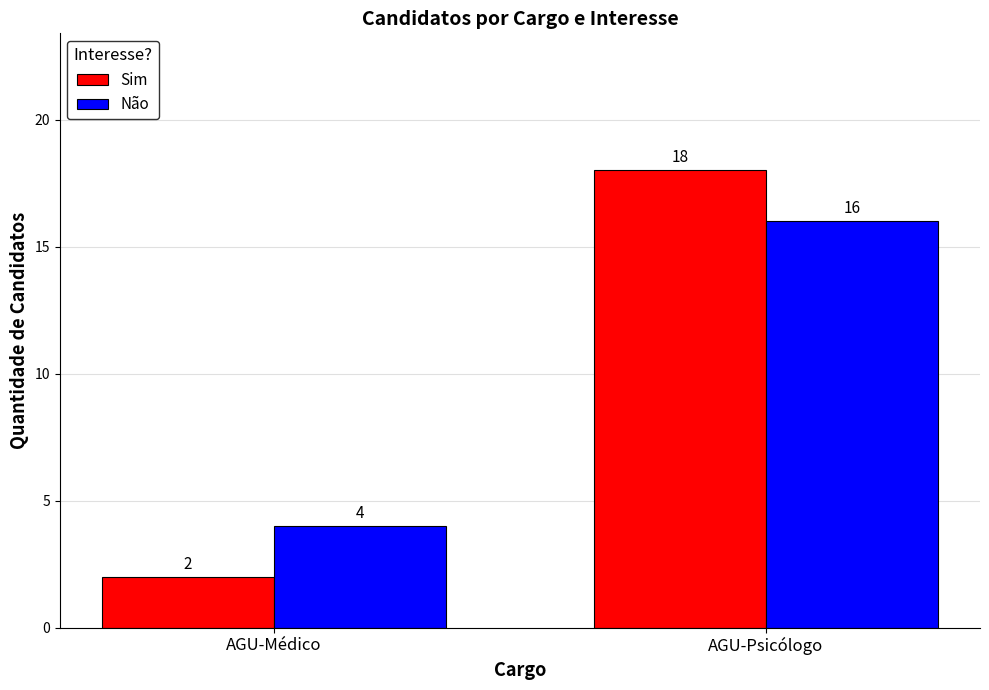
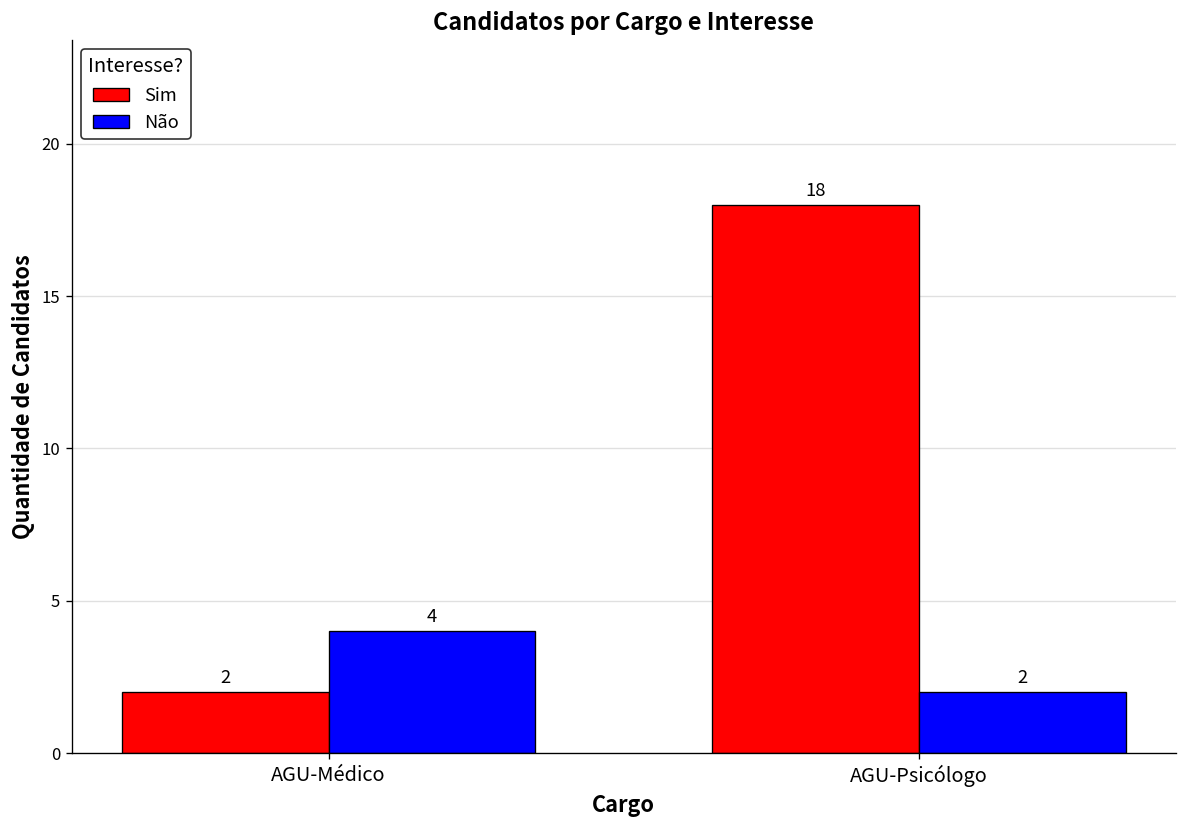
  {
    "Sim": {
      "AGU-Médico": 2,
      "AGU-Psicólogo": 18
    },
    "Não": {
      "AGU-Médico": 4,
-     "AGU-Psicólogo": 16
+     "AGU-Psicólogo": 2
    }
  }
